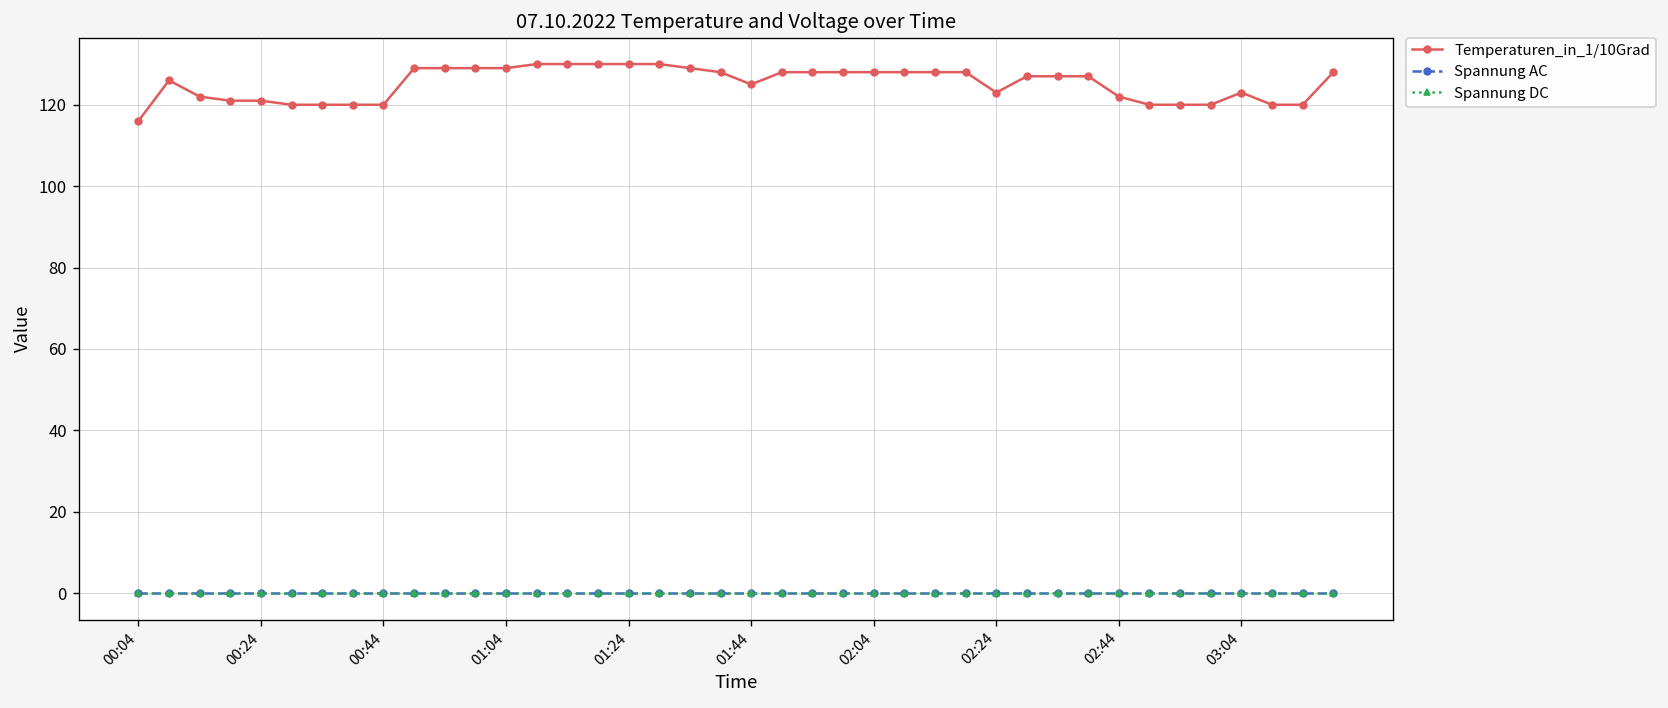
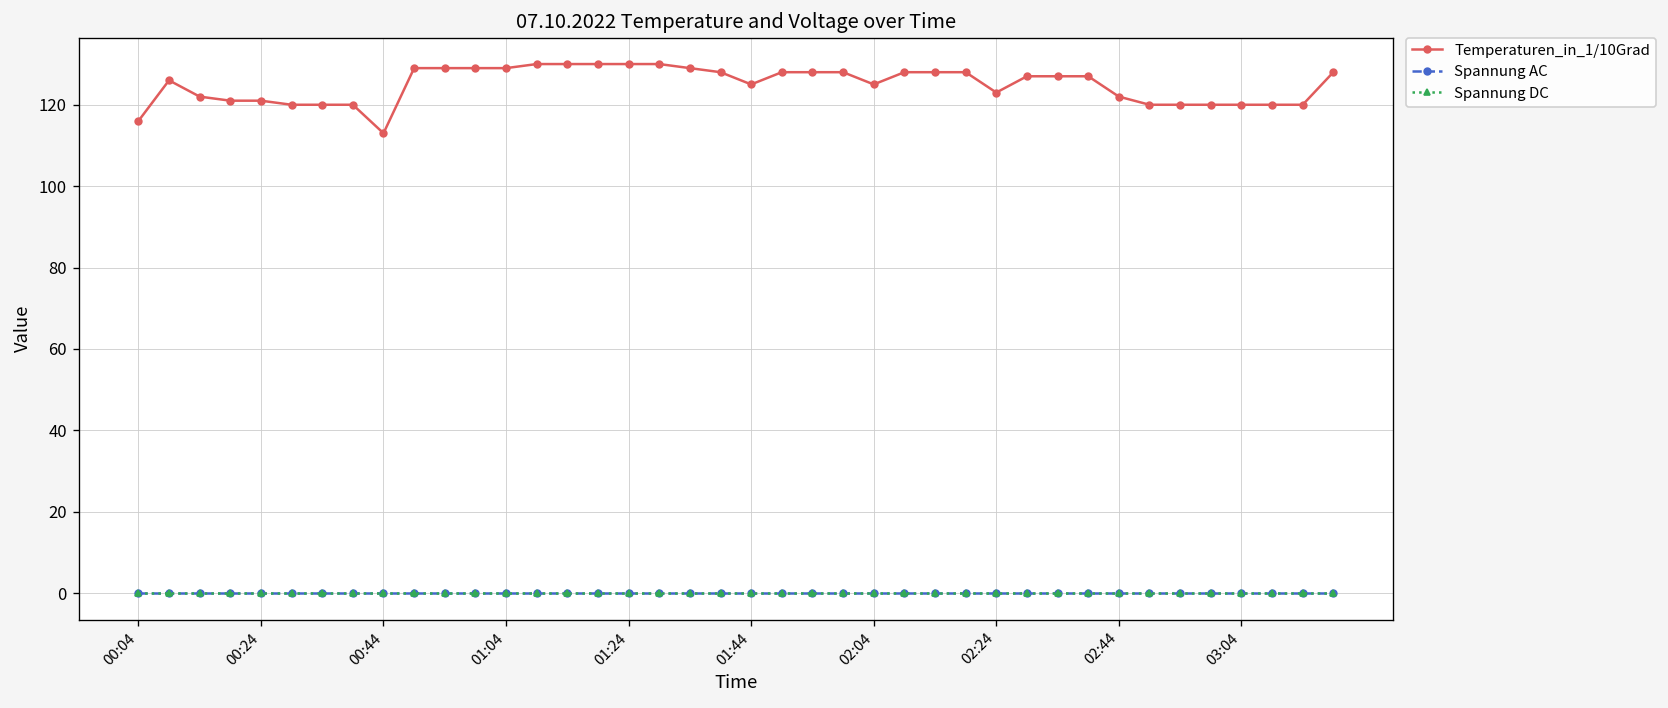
  {
    "Temperaturen_in_1/10Grad": {
      "00:04": 116,
      "00:24": 121,
-     "00:44": 120,
+     "00:44": 113,
      "01:04": 129,
      "01:24": 130,
      "01:44": 125,
-     "02:04": 128,
+     "02:04": 125,
      "02:24": 123,
      "02:44": 122,
-     "03:04": 123
+     "03:04": 120
    },
    "Spannung DC": {
      "00:04": 0,
      "00:24": 0,
      "00:44": 0,
      "01:04": 0,
      "01:24": 0,
      "01:44": 0,
      "02:04": 0,
      "02:24": 0,
      "02:44": 0,
      "03:04": 0
    }
  }
